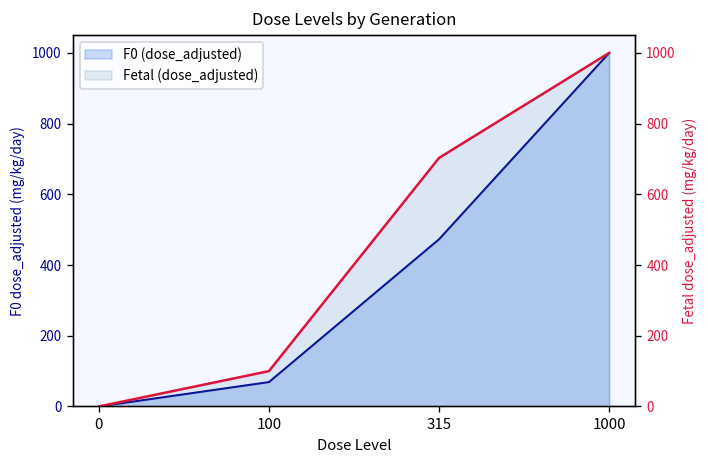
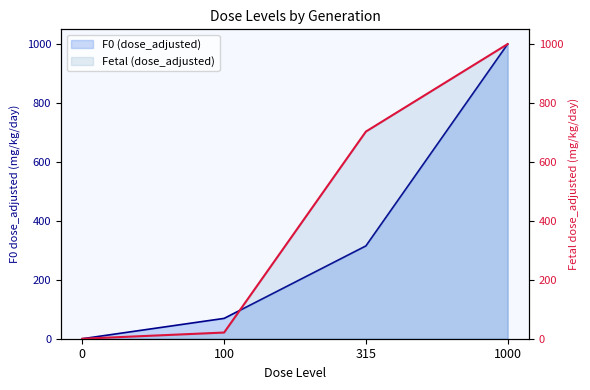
  {
    "F0 (dose_adjusted)": {
      "0": 0,
      "100": 70,
-     "315": 470,
+     "315": 320,
      "1000": 1000
    },
    "Fetal (dose_adjusted)": {
      "0": 0,
-     "100": 100,
+     "100": 20,
      "315": 700,
      "1000": 1000
    }
  }
